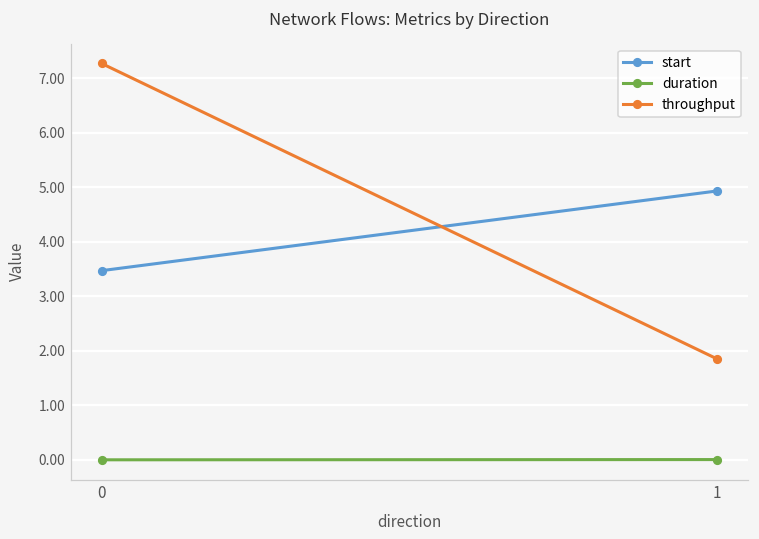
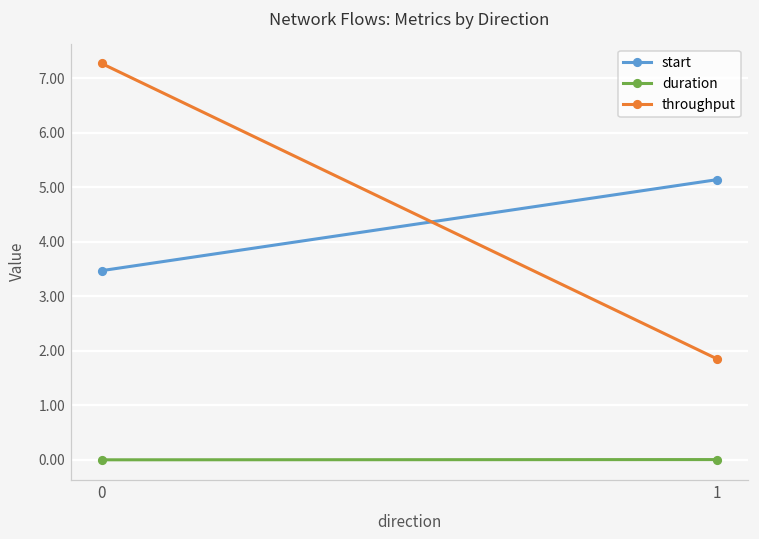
  {
    "start": {
      "0": 3.5,
-     "1": 4.9
+     "1": 5.1
    },
    "duration": {
      "0": 0.0,
      "1": 0.0
    },
    "throughput": {
      "0": 7.3,
      "1": 1.9
    }
  }
